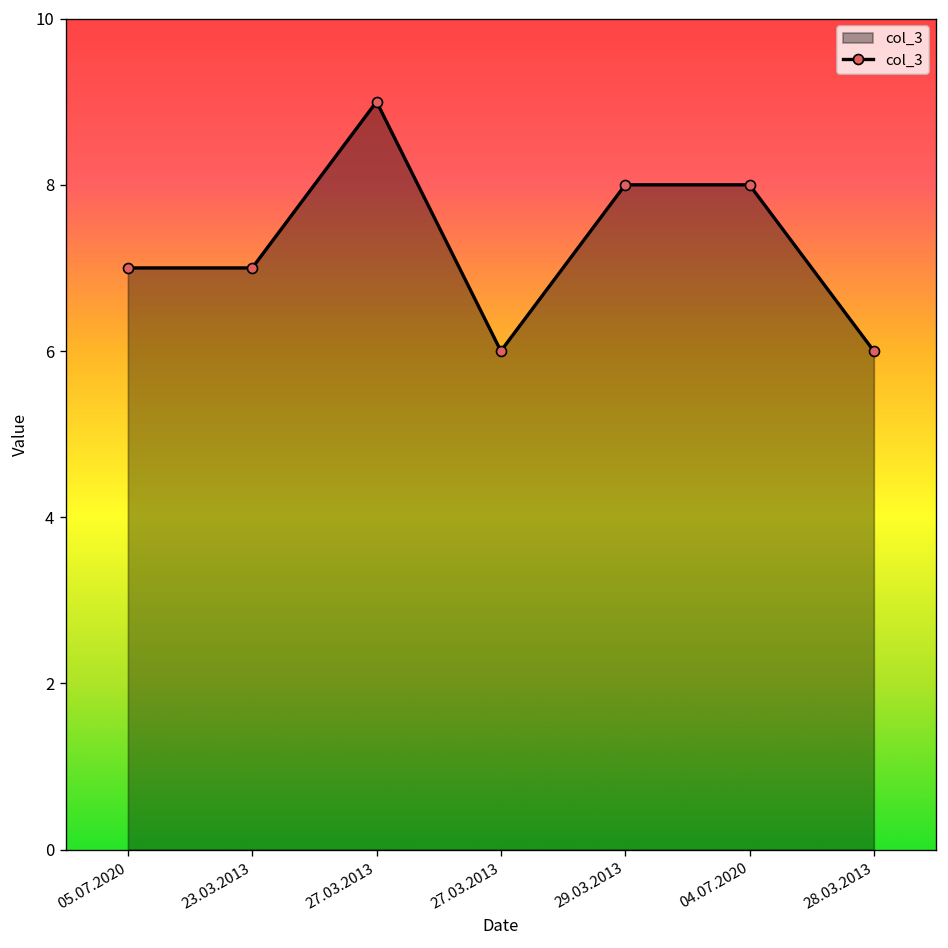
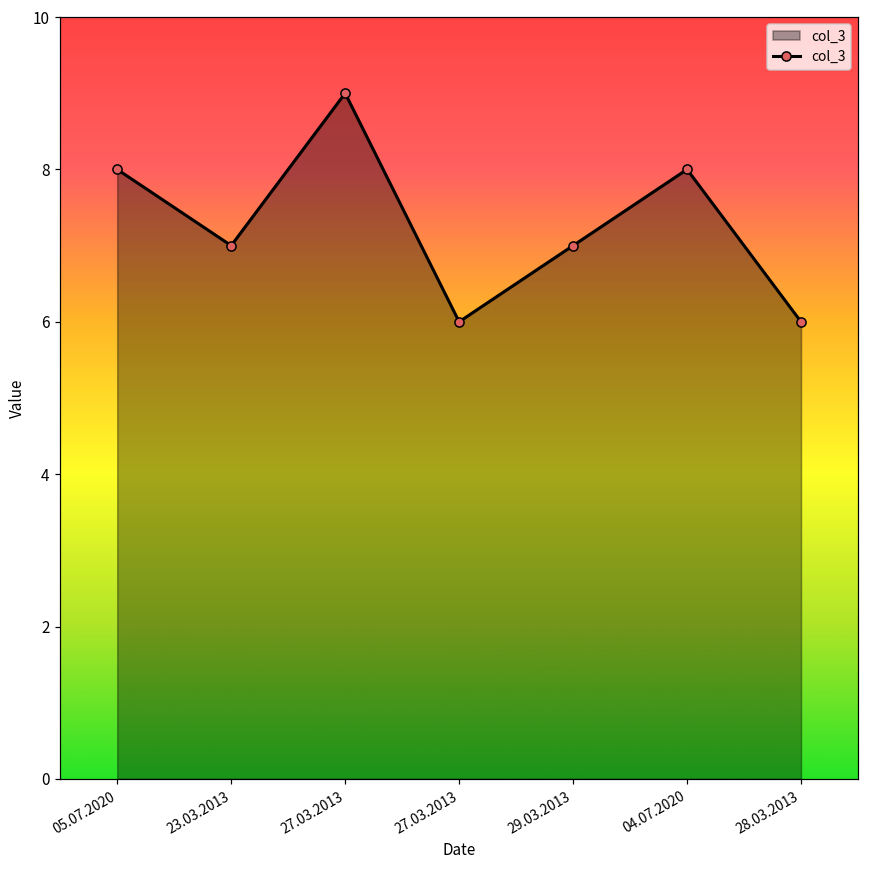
  {
-   "05.07.2020": 7,
+   "05.07.2020": 8,
    "23.03.2013": 7,
-   "29.03.2013": 8,
+   "29.03.2013": 7,
    "04.07.2020": 8,
    "28.03.2013": 6
  }
